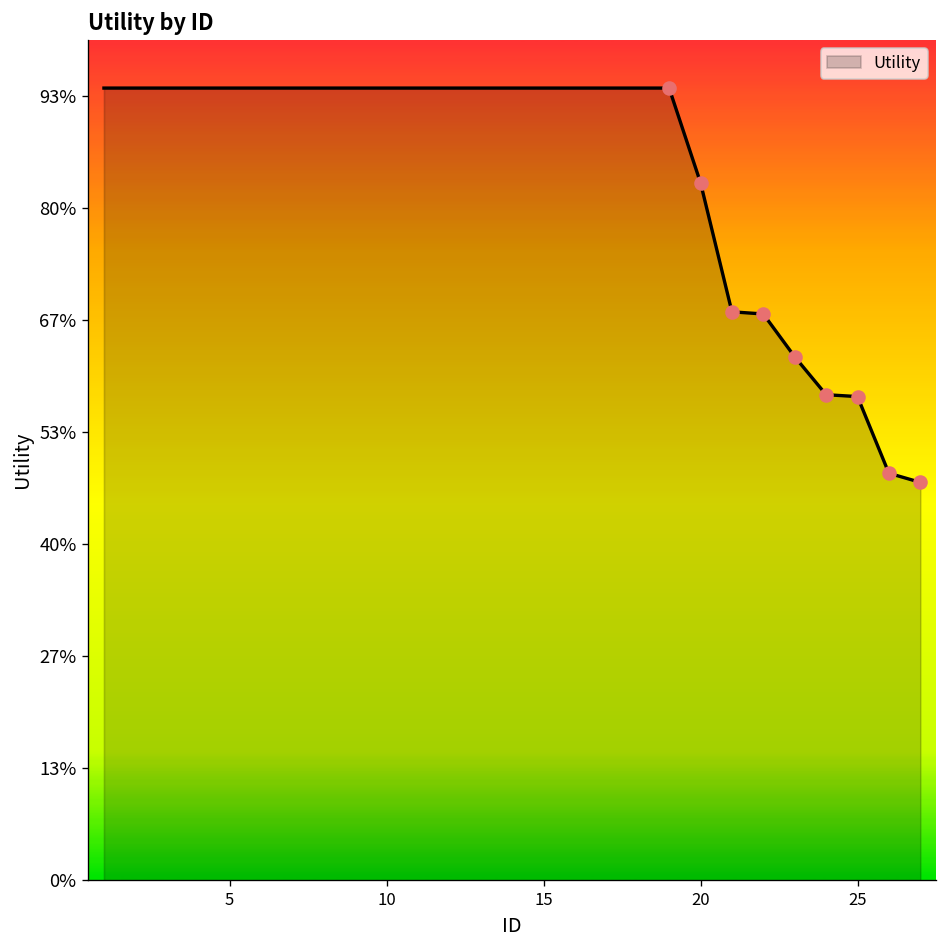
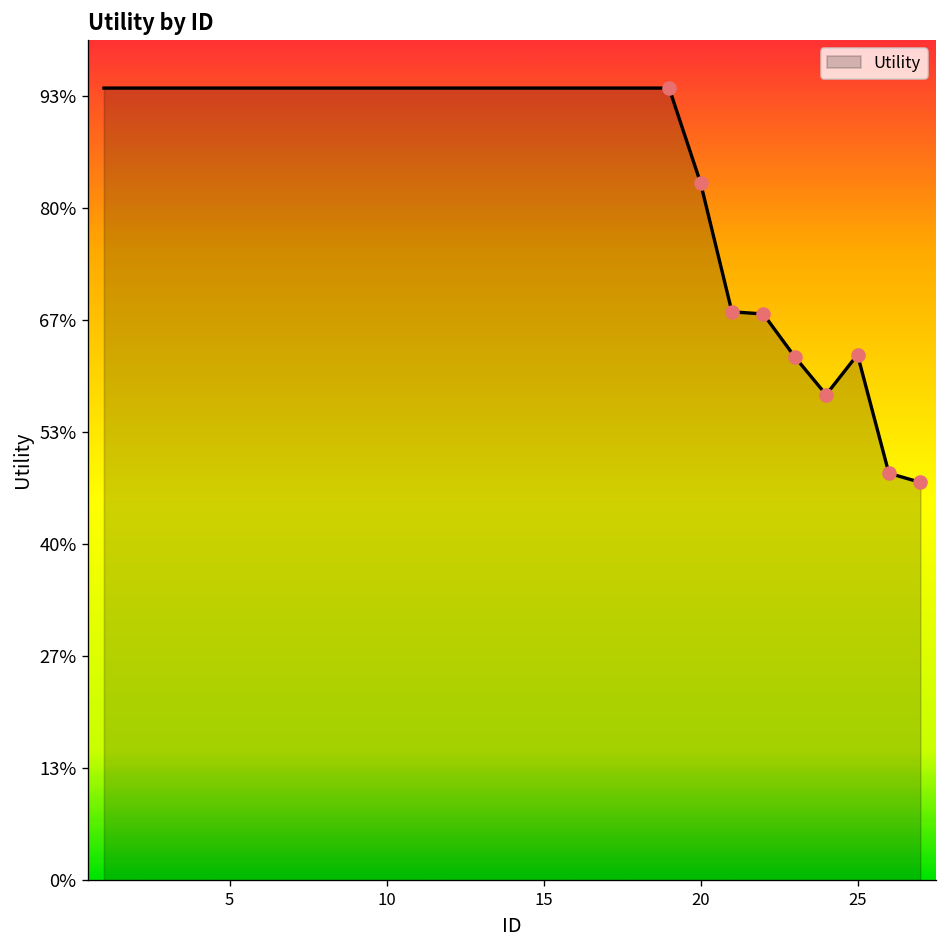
  {
    "Utility": {
      "5": "94%",
      "10": "94%",
      "15": "94%",
-     "25": "57%"
+     "25": "62%"
    }
  }
